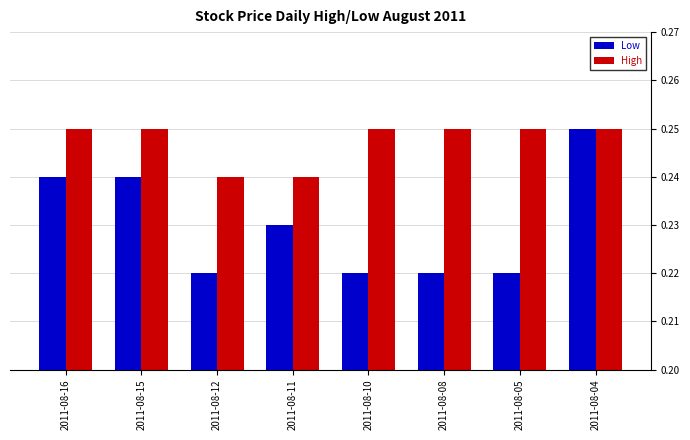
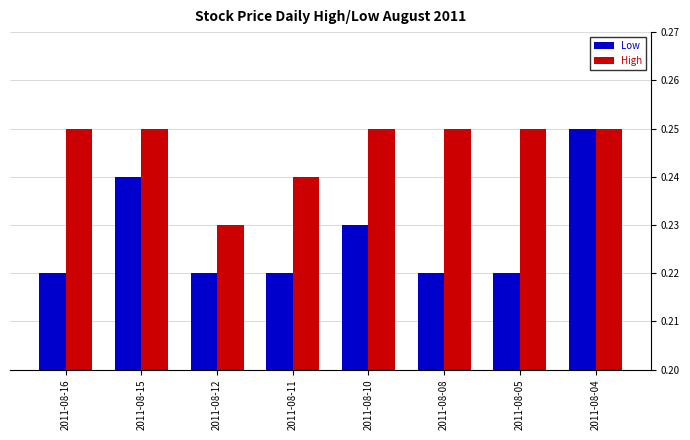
  {
    "Low": {
-     "2011-08-16": 0.24,
+     "2011-08-16": 0.22,
      "2011-08-15": 0.24,
      "2011-08-12": 0.22,
-     "2011-08-11": 0.23,
-     "2011-08-10": 0.22,
+     "2011-08-11": 0.22,
+     "2011-08-10": 0.23,
      "2011-08-08": 0.22,
      "2011-08-05": 0.22,
      "2011-08-04": 0.25
    },
    "High": {
      "2011-08-16": 0.25,
      "2011-08-15": 0.25,
-     "2011-08-12": 0.24,
+     "2011-08-12": 0.23,
      "2011-08-11": 0.24,
      "2011-08-10": 0.25,
      "2011-08-08": 0.25,
      "2011-08-05": 0.25,
      "2011-08-04": 0.25
    }
  }
